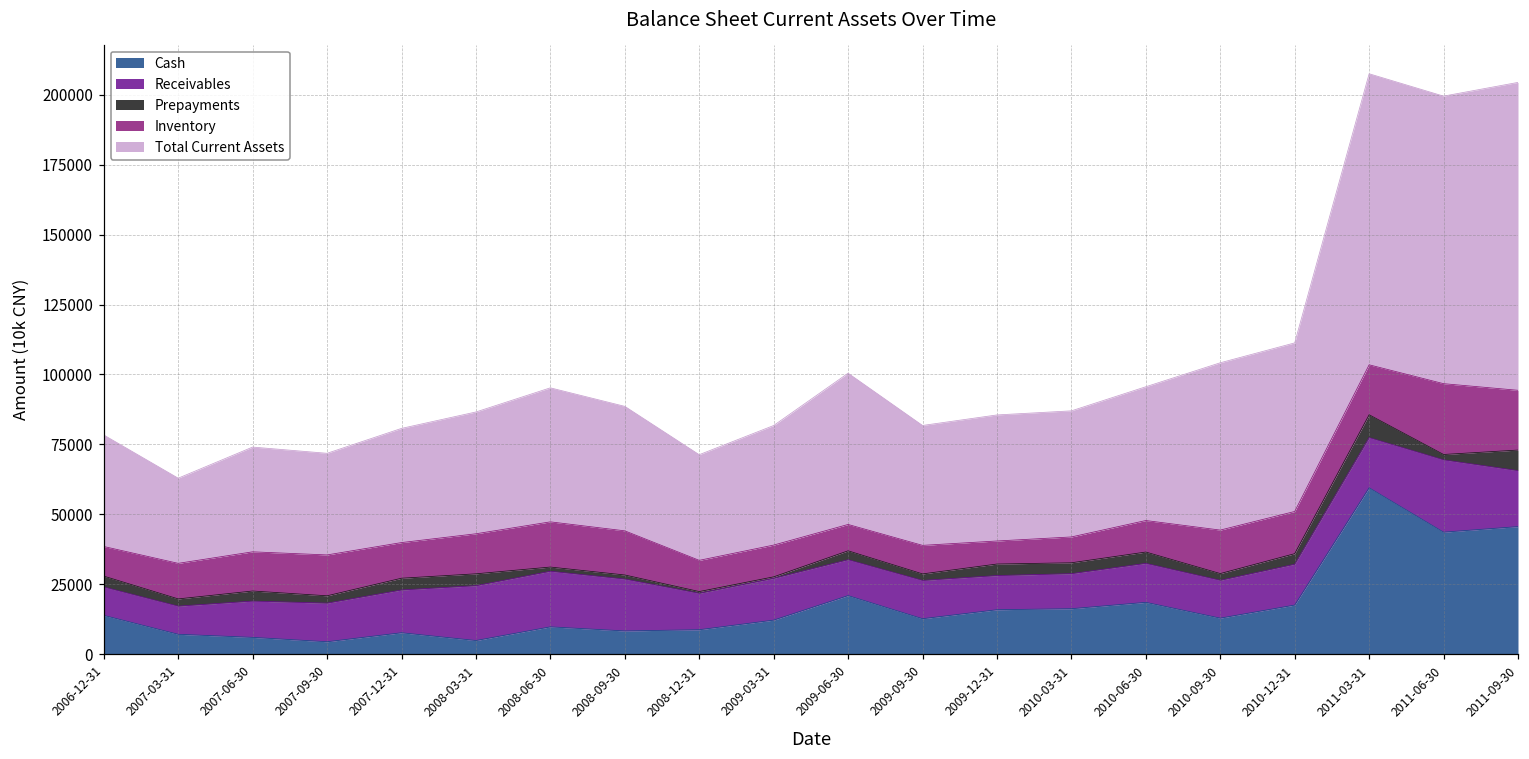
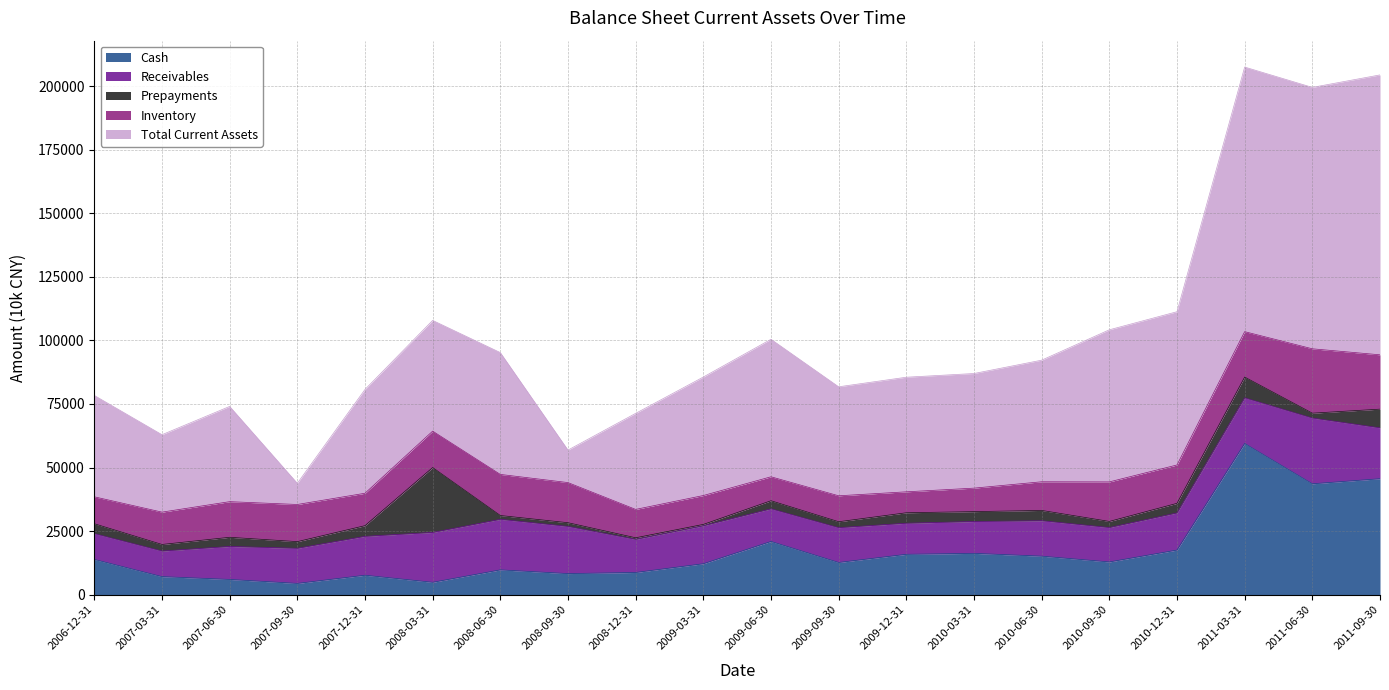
  {
    "Cash": {
      "2006-12-31": 14000,
      "2007-03-31": 7000,
      "2007-06-30": 6000,
      "2007-09-30": 4000,
      "2007-12-31": 8000,
      "2008-03-31": 5000,
      "2008-06-30": 10000,
      "2008-09-30": 8000,
      "2008-12-31": 9000,
      "2009-03-31": 12000,
      "2009-06-30": 21000,
      "2009-09-30": 13000,
      "2009-12-31": 16000,
      "2010-03-31": 16000,
-     "2010-06-30": 19000,
+     "2010-06-30": 15000,
      "2010-09-30": 13000,
      "2010-12-31": 18000,
      "2011-03-31": 59000,
      "2011-06-30": 44000,
      "2011-09-30": 46000
    },
    "Prepayments": {
      "2006-12-31": 4000,
      "2007-03-31": 3000,
      "2007-06-30": 4000,
      "2007-09-30": 3000,
      "2007-12-31": 4000,
-     "2008-03-31": 4000,
+     "2008-03-31": 26000,
      "2008-06-30": 2000,
      "2008-09-30": 1000,
      "2009-06-30": 3000,
      "2009-09-30": 2000,
      "2009-12-31": 4000,
      "2010-03-31": 4000,
      "2010-06-30": 4000,
      "2010-09-30": 2000,
      "2010-12-31": 4000,
      "2011-03-31": 8000,
      "2011-06-30": 2000,
      "2011-09-30": 7000
    },
    "Total Current Assets": {
      "2006-12-31": 40000,
      "2007-03-31": 30000,
      "2007-06-30": 37000,
-     "2007-09-30": 36000,
+     "2007-09-30": 8000,
      "2007-12-31": 41000,
      "2008-03-31": 44000,
      "2008-06-30": 48000,
-     "2008-09-30": 45000,
+     "2008-09-30": 13000,
      "2008-12-31": 38000,
-     "2009-03-31": 43000,
+     "2009-03-31": 47000,
      "2009-06-30": 54000,
      "2009-09-30": 43000,
      "2009-12-31": 45000,
      "2010-03-31": 45000,
      "2010-06-30": 48000,
      "2010-09-30": 60000,
      "2010-12-31": 60000,
      "2011-03-31": 104000,
      "2011-06-30": 103000,
      "2011-09-30": 110000
    }
  }
